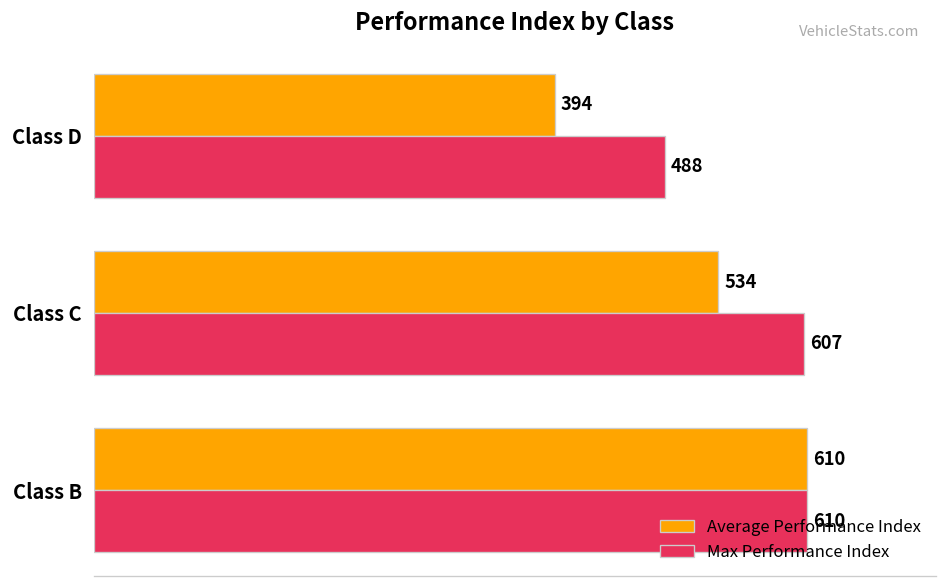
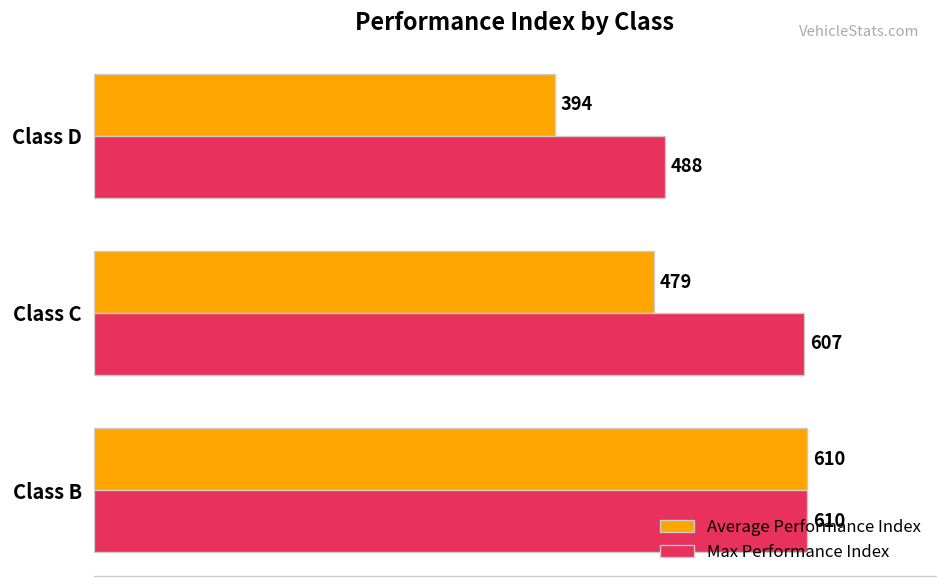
  {
    "Average Performance Index": {
      "Class D": 394,
-     "Class C": 534,
+     "Class C": 479,
      "Class B": 610
    },
    "Max Performance Index": {
      "Class D": 488,
      "Class C": 607,
      "Class B": 610
    }
  }
